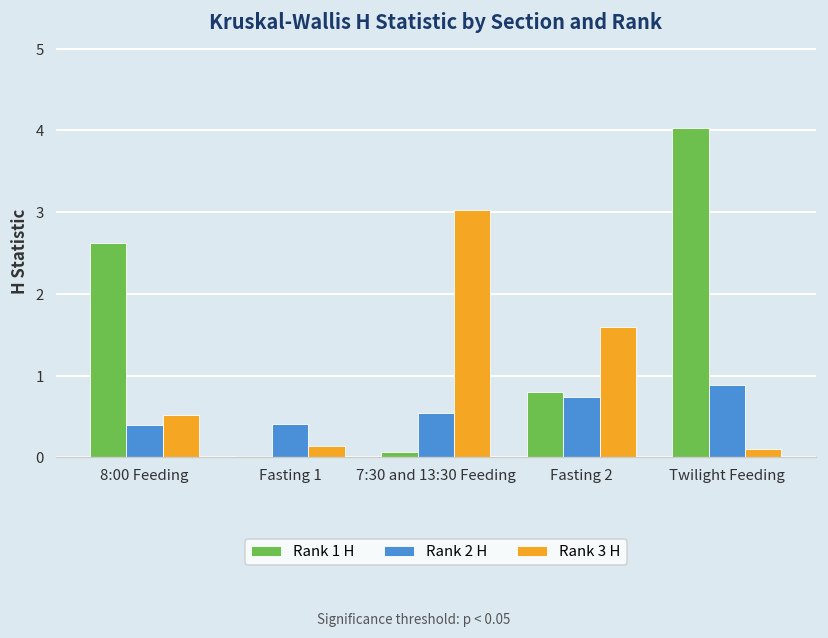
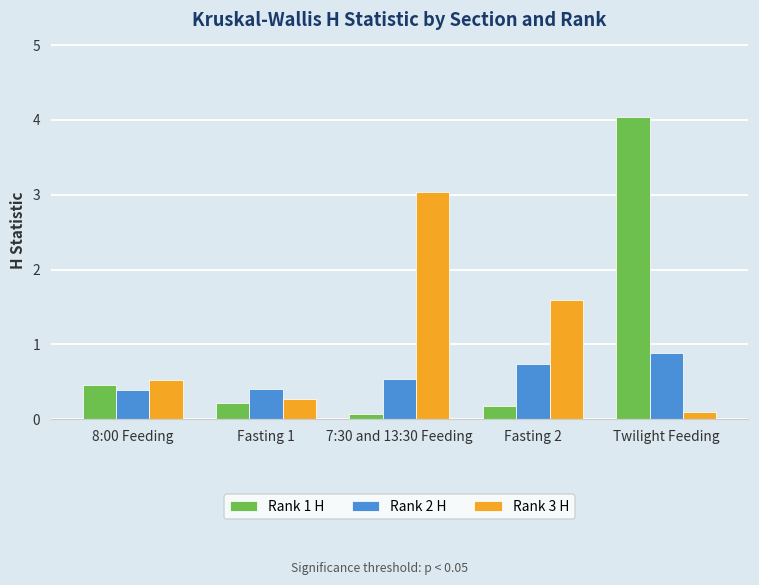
  {
    "Rank 1 H": {
-     "8:00 Feeding": 2.6,
-     "Fasting 1": 0.0,
+     "8:00 Feeding": 0.5,
+     "Fasting 1": 0.2,
      "7:30 and 13:30 Feeding": 0.1,
-     "Fasting 2": 0.8,
+     "Fasting 2": 0.2,
      "Twilight Feeding": 4.0
    },
    "Rank 2 H": {
      "8:00 Feeding": 0.4,
      "Fasting 1": 0.4,
      "7:30 and 13:30 Feeding": 0.5,
      "Fasting 2": 0.7,
      "Twilight Feeding": 0.9
    },
    "Rank 3 H": {
      "8:00 Feeding": 0.5,
-     "Fasting 1": 0.1,
+     "Fasting 1": 0.3,
      "7:30 and 13:30 Feeding": 3.0,
      "Fasting 2": 1.6,
      "Twilight Feeding": 0.1
    }
  }
